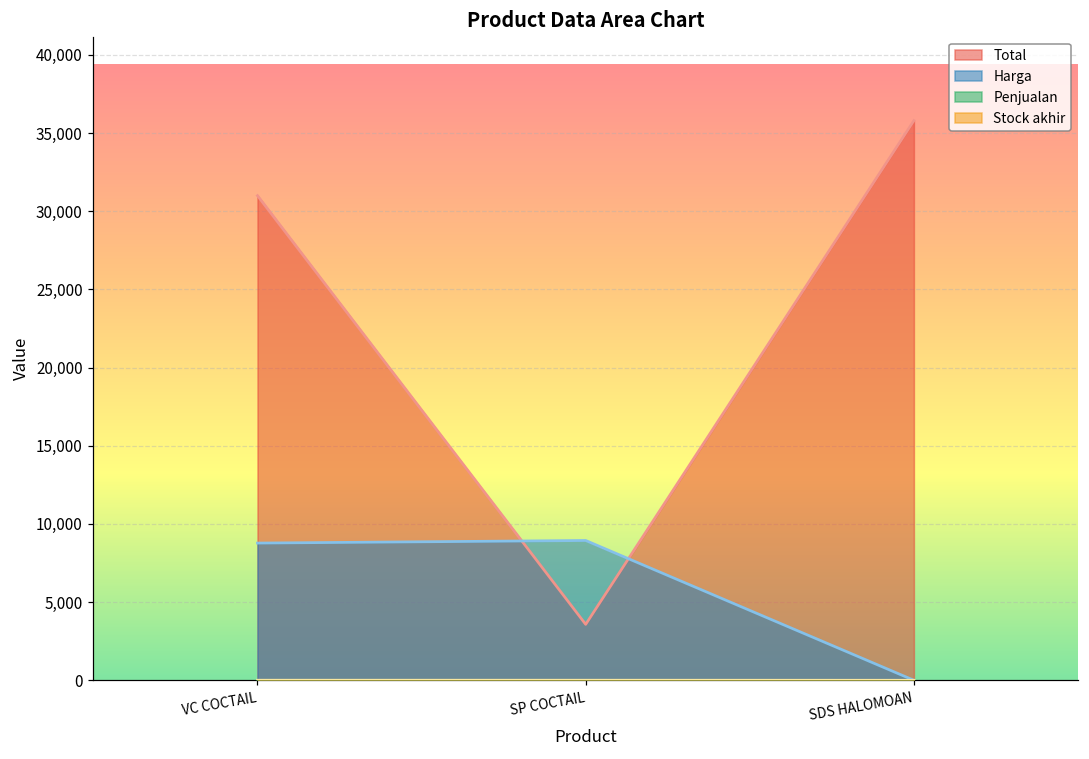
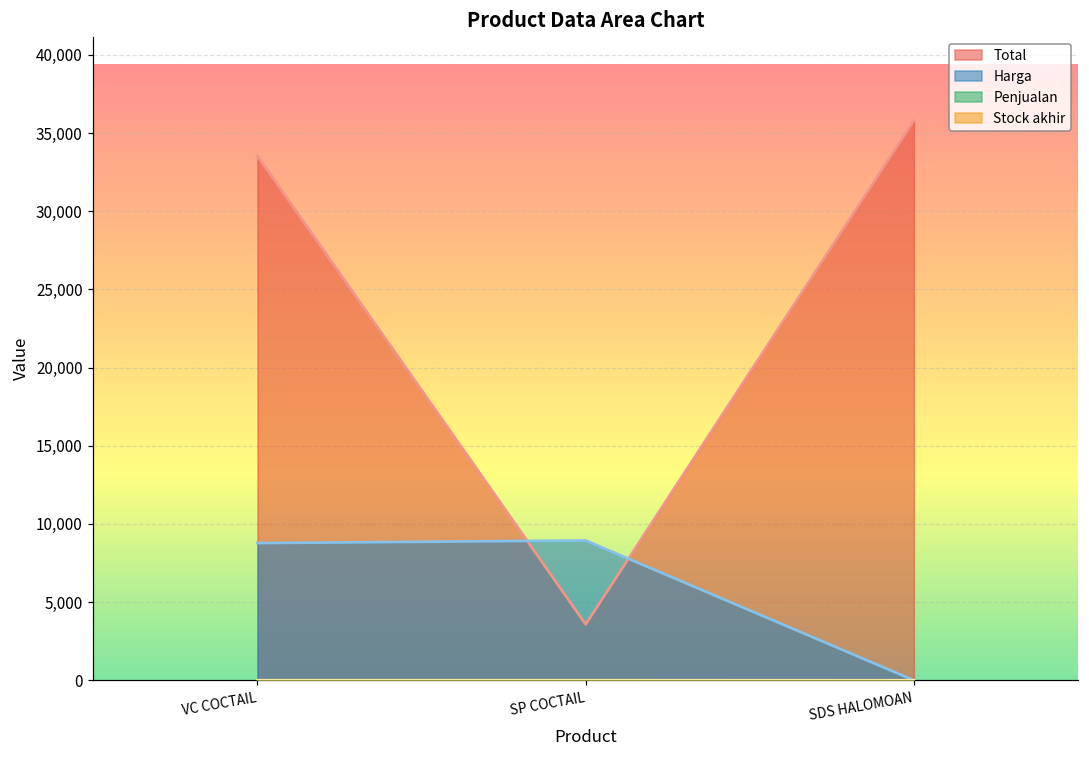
  {
    "Total": {
-     "VC COCTAIL": "31,000",
+     "VC COCTAIL": "33,500",
      "SP COCTAIL": "3,600",
      "SDS HALOMOAN": "35,800"
    },
    "Harga": {
      "VC COCTAIL": "8,800",
      "SP COCTAIL": "8,900"
    },
    "Stock akhir": {
      "VC COCTAIL": "0",
      "SP COCTAIL": "0"
    }
  }
